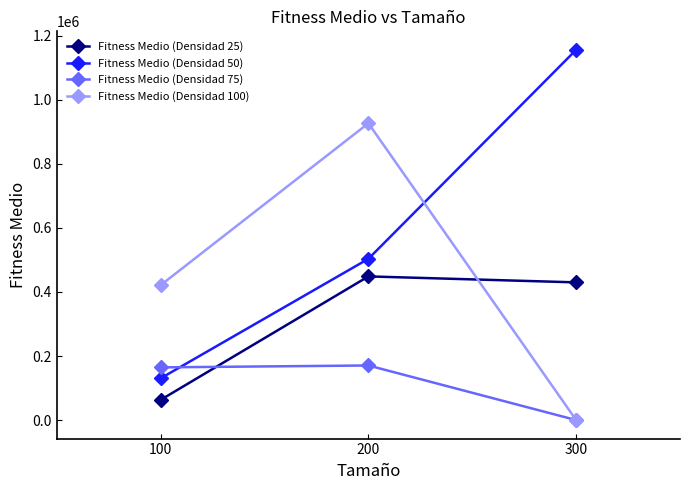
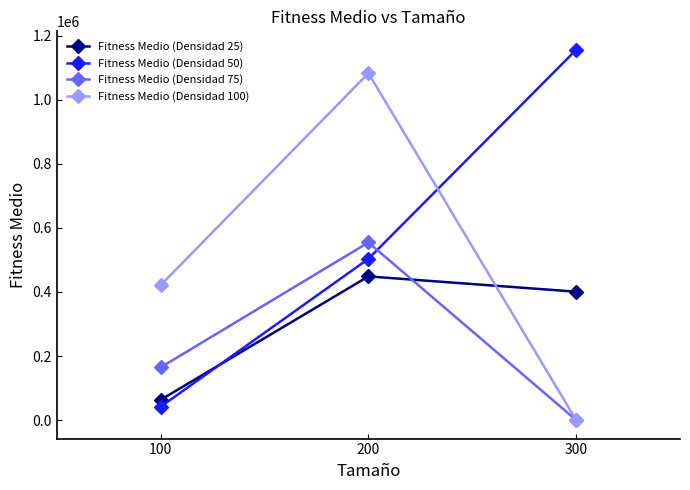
  {
    "Fitness Medio (Densidad 25)": {
      "100": 60000,
      "200": 450000,
-     "300": 430000
+     "300": 400000
    },
    "Fitness Medio (Densidad 50)": {
-     "100": 130000,
+     "100": 40000,
      "200": 500000,
      "300": 1160000
    },
    "Fitness Medio (Densidad 75)": {
      "100": 160000,
-     "200": 170000
+     "200": 550000
    },
    "Fitness Medio (Densidad 100)": {
      "100": 420000,
-     "200": 930000
+     "200": 1080000
    }
  }
